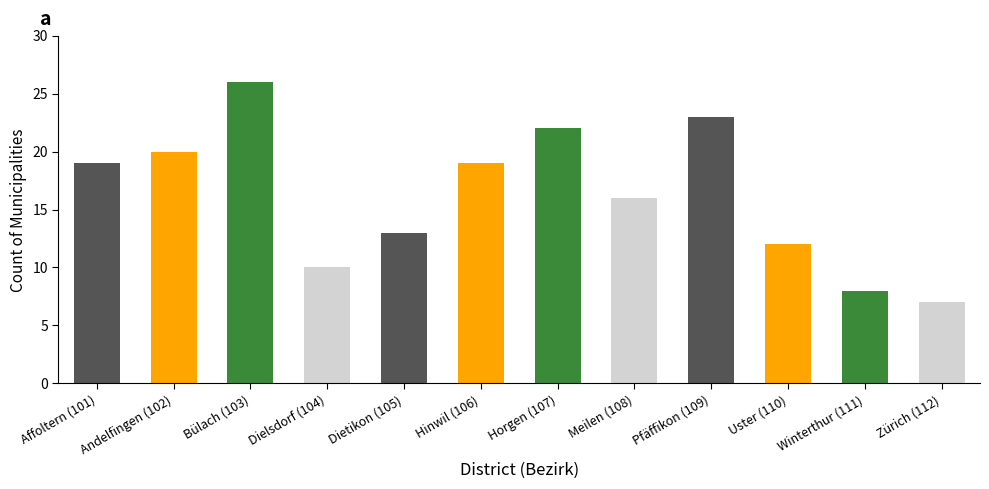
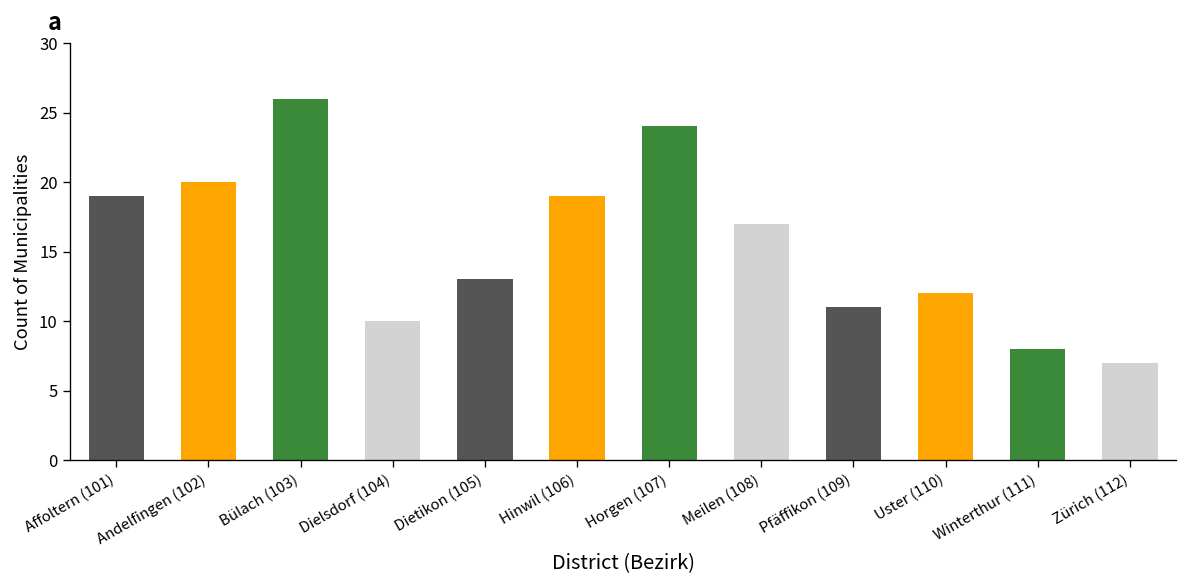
  {
    "Affoltern (101)": 19,
    "Andelfingen (102)": 20,
    "Bülach (103)": 26,
    "Dielsdorf (104)": 10,
    "Dietikon (105)": 13,
    "Hinwil (106)": 19,
-   "Horgen (107)": 22,
-   "Meilen (108)": 16,
-   "Pfäffikon (109)": 23,
+   "Horgen (107)": 24,
+   "Meilen (108)": 17,
+   "Pfäffikon (109)": 11,
    "Uster (110)": 12,
    "Winterthur (111)": 8,
    "Zürich (112)": 7
  }
